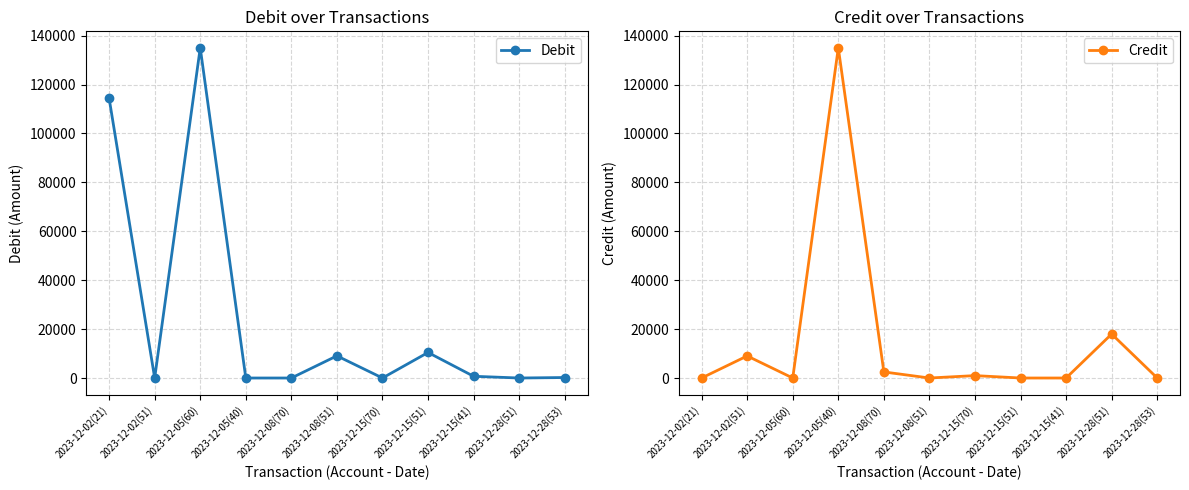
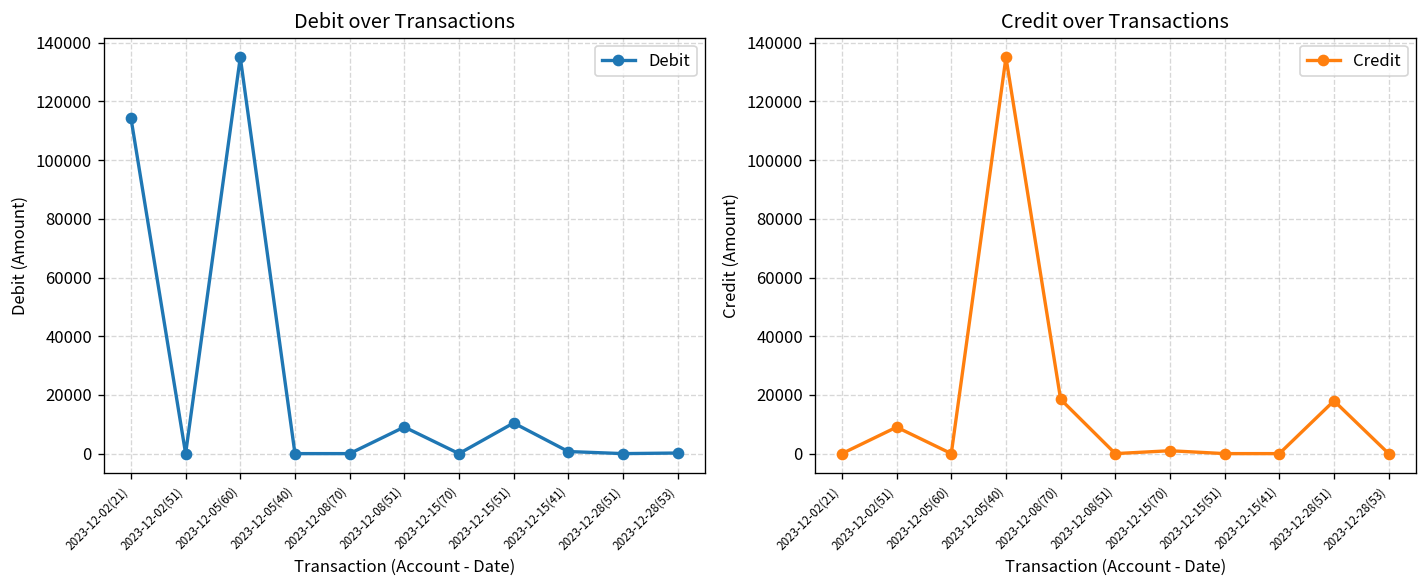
  {
    "Debit over Transactions": {
      "2023-12-02(21)": 114000,
      "2023-12-02(51)": 0,
      "2023-12-05(60)": 135000,
      "2023-12-05(40)": 0,
      "2023-12-08(70)": 0,
      "2023-12-08(51)": 9000,
      "2023-12-15(70)": 0,
      "2023-12-15(51)": 10000,
      "2023-12-15(41)": 1000,
      "2023-12-28(51)": 0,
      "2023-12-28(53)": 0
    },
    "Credit over Transactions": {
      "2023-12-02(21)": 0,
      "2023-12-02(51)": 9000,
      "2023-12-05(60)": 0,
      "2023-12-05(40)": 135000,
-     "2023-12-08(70)": 2000,
+     "2023-12-08(70)": 18000,
      "2023-12-08(51)": 0,
      "2023-12-15(70)": 1000,
      "2023-12-15(51)": 0,
      "2023-12-15(41)": 0,
      "2023-12-28(51)": 18000,
      "2023-12-28(53)": 0
    }
  }
